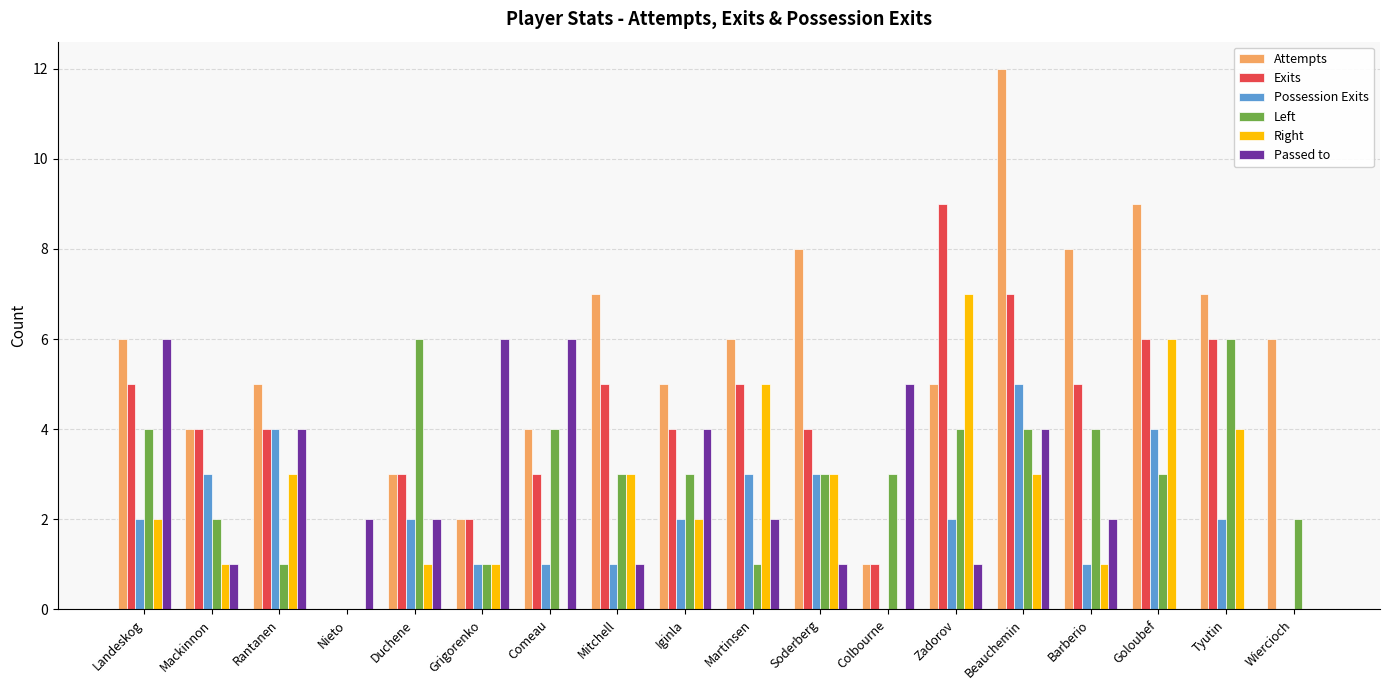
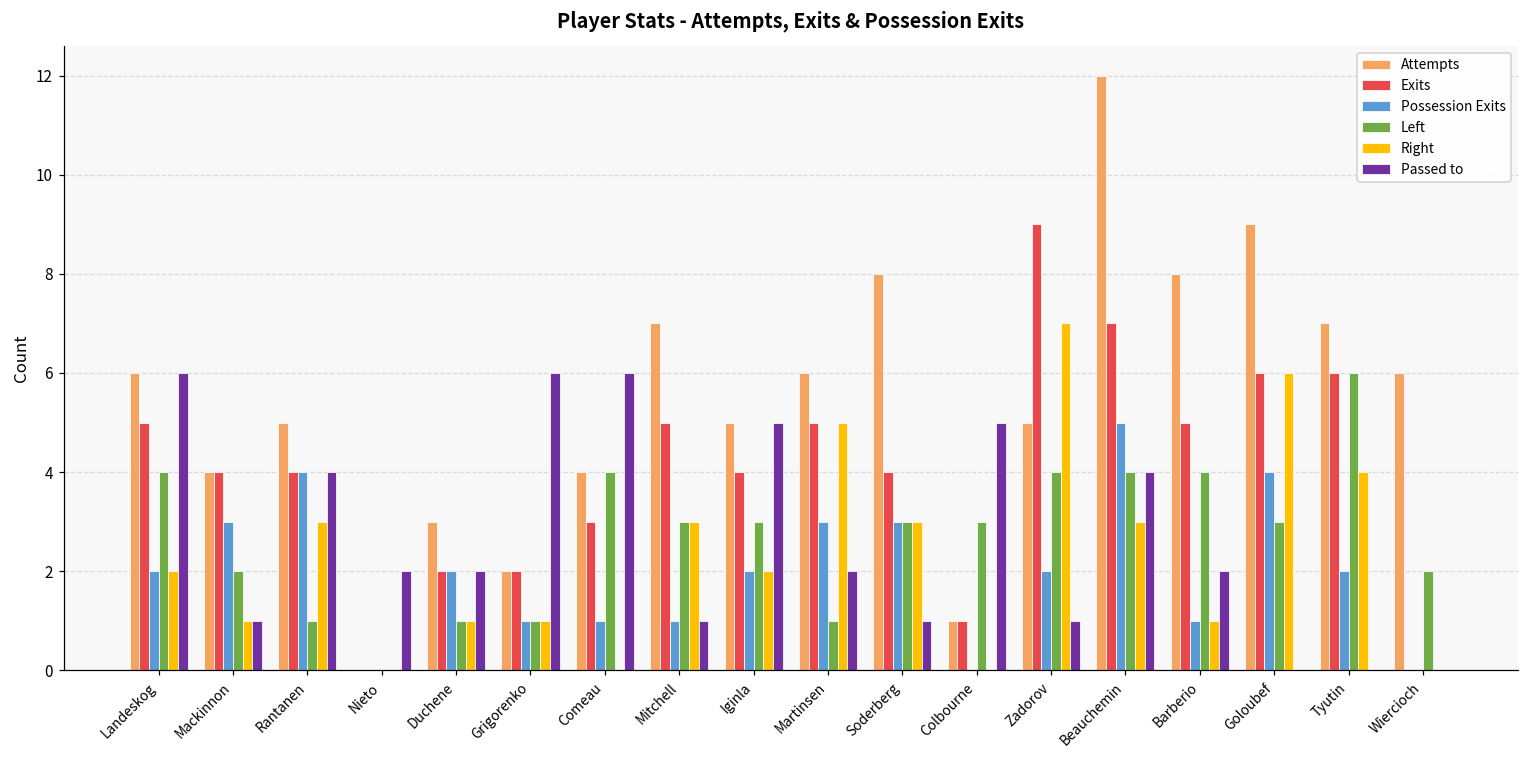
  {
    "Attempts": {
      "Landeskog": 6,
      "Mackinnon": 4,
      "Rantanen": 5,
      "Nieto": 0,
      "Duchene": 3,
      "Grigorenko": 2,
      "Comeau": 4,
      "Mitchell": 7,
      "Iginla": 5,
      "Martinsen": 6,
      "Soderberg": 8,
      "Colbourne": 1,
      "Zadorov": 5,
      "Beauchemin": 12,
      "Barberio": 8,
      "Goloubef": 9,
      "Tyutin": 7,
      "Wiercioch": 6
    },
    "Exits": {
      "Landeskog": 5,
      "Mackinnon": 4,
      "Rantanen": 4,
      "Nieto": 0,
-     "Duchene": 3,
+     "Duchene": 2,
      "Grigorenko": 2,
      "Comeau": 3,
      "Mitchell": 5,
      "Iginla": 4,
      "Martinsen": 5,
      "Soderberg": 4,
      "Colbourne": 1,
      "Zadorov": 9,
      "Beauchemin": 7,
      "Barberio": 5,
      "Goloubef": 6,
      "Tyutin": 6,
      "Wiercioch": 0
    },
    "Possession Exits": {
      "Landeskog": 2,
      "Mackinnon": 3,
      "Rantanen": 4,
      "Nieto": 0,
      "Duchene": 2,
      "Grigorenko": 1,
      "Comeau": 1,
      "Mitchell": 1,
      "Iginla": 2,
      "Martinsen": 3,
      "Soderberg": 3,
      "Colbourne": 0,
      "Zadorov": 2,
      "Beauchemin": 5,
      "Barberio": 1,
      "Goloubef": 4,
      "Tyutin": 2,
      "Wiercioch": 0
    },
    "Left": {
      "Landeskog": 4,
      "Mackinnon": 2,
      "Rantanen": 1,
      "Nieto": 0,
-     "Duchene": 6,
+     "Duchene": 1,
      "Grigorenko": 1,
      "Comeau": 4,
      "Mitchell": 3,
      "Iginla": 3,
      "Martinsen": 1,
      "Soderberg": 3,
      "Colbourne": 3,
      "Zadorov": 4,
      "Beauchemin": 4,
      "Barberio": 4,
      "Goloubef": 3,
      "Tyutin": 6,
      "Wiercioch": 2
    },
    "Right": {
      "Landeskog": 2,
      "Mackinnon": 1,
      "Rantanen": 3,
      "Nieto": 0,
      "Duchene": 1,
      "Grigorenko": 1,
      "Comeau": 0,
      "Mitchell": 3,
      "Iginla": 2,
      "Martinsen": 5,
      "Soderberg": 3,
      "Colbourne": 0,
      "Zadorov": 7,
      "Beauchemin": 3,
      "Barberio": 1,
      "Goloubef": 6,
      "Tyutin": 4,
      "Wiercioch": 0
    },
    "Passed to": {
      "Landeskog": 6,
      "Mackinnon": 1,
      "Rantanen": 4,
      "Nieto": 2,
      "Duchene": 2,
      "Grigorenko": 6,
      "Comeau": 6,
      "Mitchell": 1,
-     "Iginla": 4,
+     "Iginla": 5,
      "Martinsen": 2,
      "Soderberg": 1,
      "Colbourne": 5,
      "Zadorov": 1,
      "Beauchemin": 4,
      "Barberio": 2,
      "Goloubef": 0,
      "Tyutin": 0,
      "Wiercioch": 0
    }
  }
